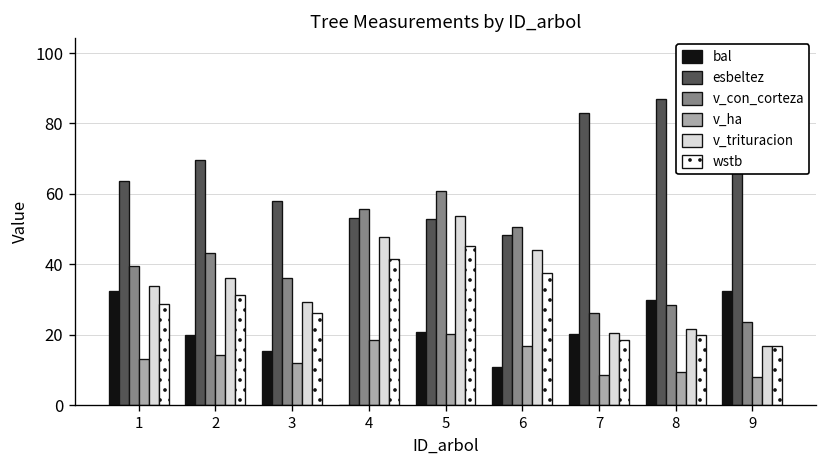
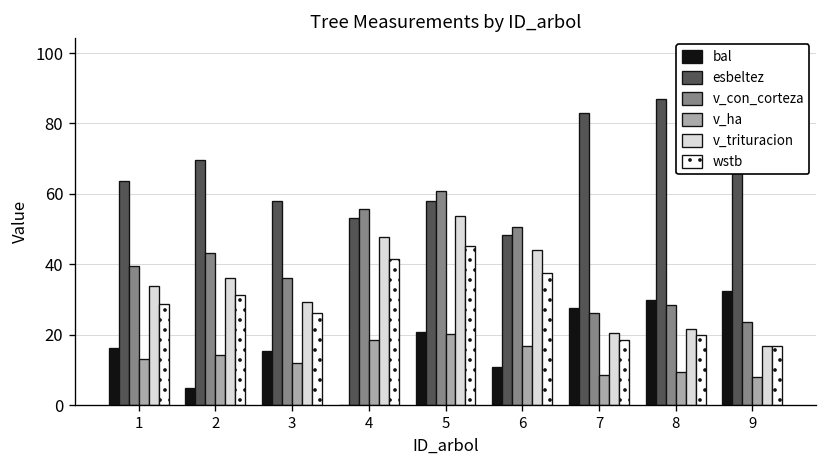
  {
    "bal": {
-     "1": 33,
-     "2": 20,
+     "1": 16,
+     "2": 5,
      "3": 15,
      "4": 0,
      "5": 21,
      "6": 11,
-     "7": 20,
+     "7": 28,
      "8": 30,
      "9": 32
    },
    "esbeltez": {
      "1": 64,
      "2": 70,
      "3": 58,
      "4": 53,
-     "5": 53,
+     "5": 58,
      "6": 48,
      "7": 83,
      "8": 87
    }
  }
